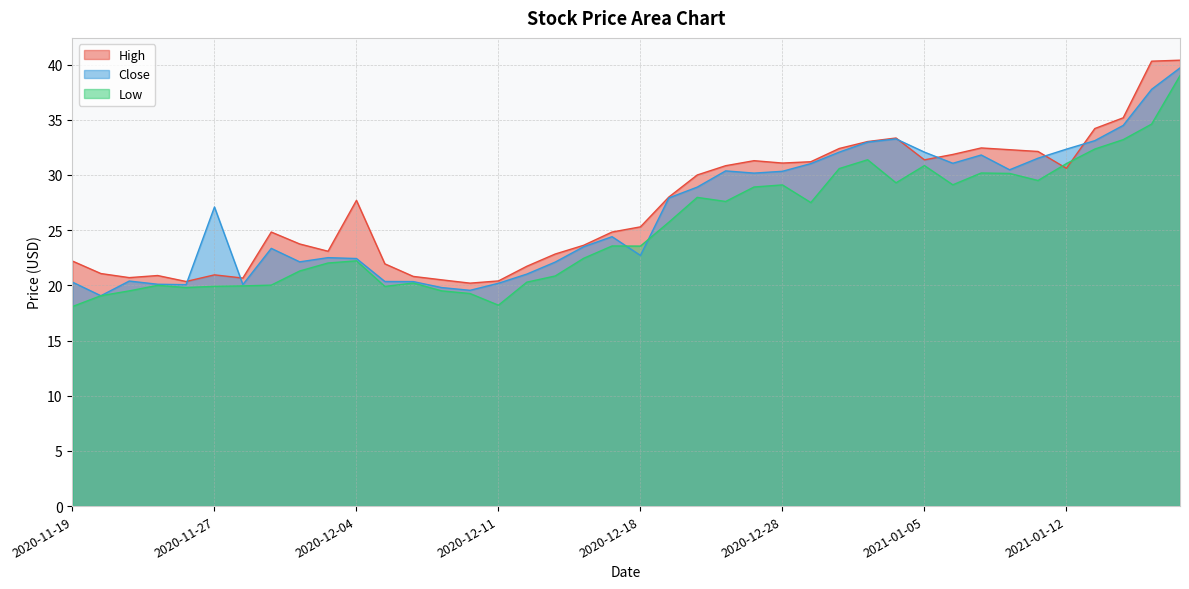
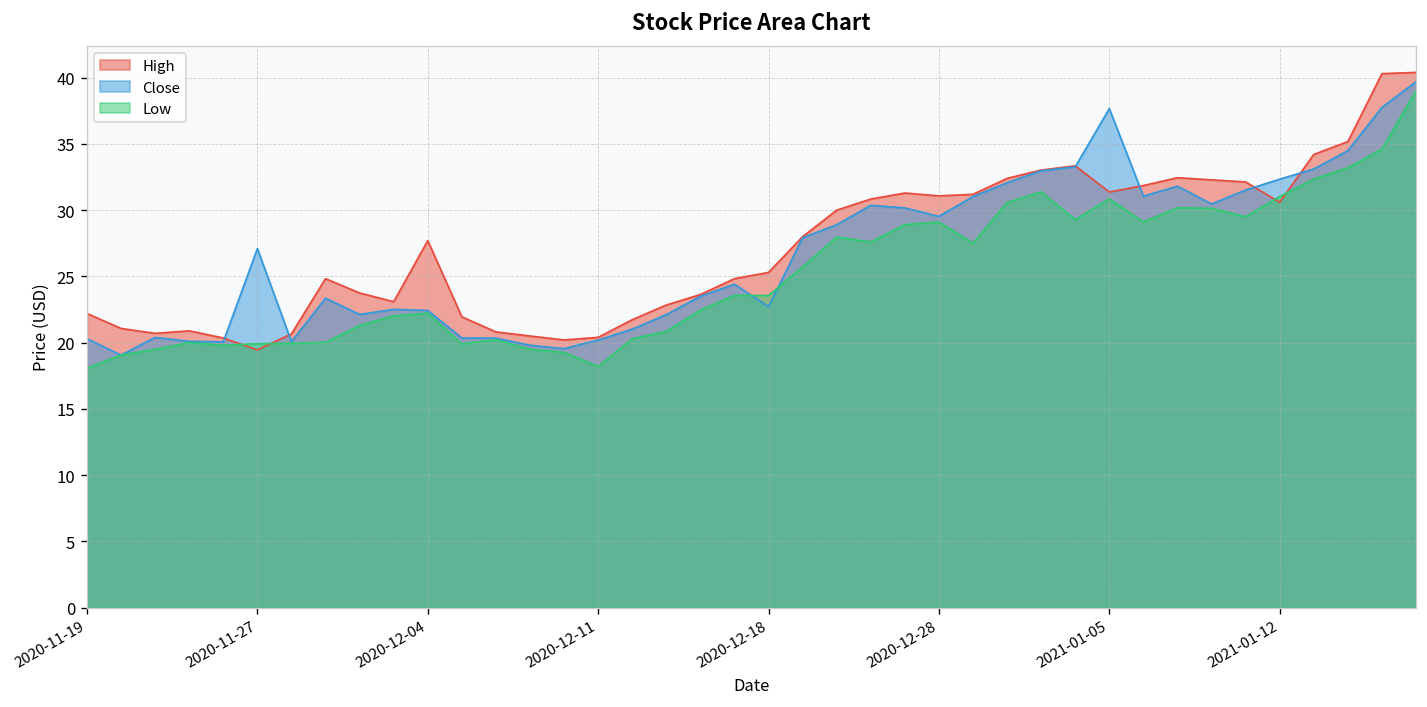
  {
    "High": {
      "2020-11-19": 22.2,
-     "2020-11-27": 21.0,
+     "2020-11-27": 19.4,
      "2020-12-04": 27.7,
      "2020-12-18": 25.3,
      "2020-12-28": 31.1,
      "2021-01-05": 31.4,
      "2021-01-12": 30.6
    },
    "Close": {
      "2020-11-19": 20.3,
      "2020-11-27": 27.1,
      "2020-12-18": 22.7,
-     "2020-12-28": 30.3,
-     "2021-01-05": 32.1,
+     "2020-12-28": 29.5,
+     "2021-01-05": 37.7,
      "2021-01-12": 32.3
    },
    "Low": {
      "2020-11-19": 18.1,
      "2020-11-27": 19.9,
      "2020-12-11": 18.2,
      "2020-12-18": 23.6,
      "2020-12-28": 29.1,
      "2021-01-05": 30.9,
      "2021-01-12": 31.0
    }
  }
